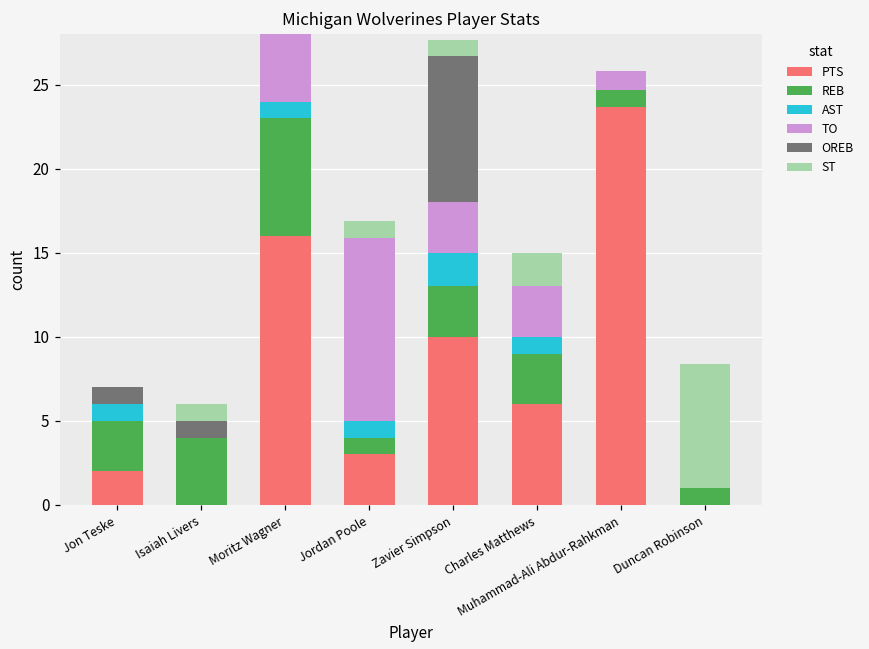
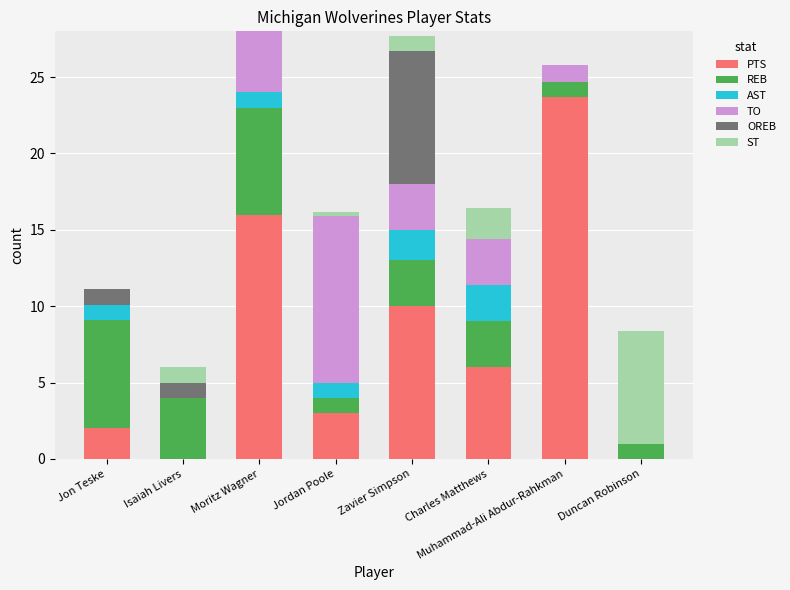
  {
    "PTS": {
      "Jon Teske": 2.0,
      "Isaiah Livers": 0.0,
      "Moritz Wagner": 16.0,
      "Jordan Poole": 3.0,
      "Zavier Simpson": 10.0,
      "Charles Matthews": 6.0,
      "Muhammad-Ali Abdur-Rahkman": 23.7,
      "Duncan Robinson": 0.0
    },
    "REB": {
-     "Jon Teske": 3.0,
+     "Jon Teske": 7.1,
      "Isaiah Livers": 4.0,
      "Moritz Wagner": 7.0,
      "Jordan Poole": 1.0,
      "Zavier Simpson": 3.0,
      "Charles Matthews": 3.0,
      "Muhammad-Ali Abdur-Rahkman": 1.0,
      "Duncan Robinson": 1.0
    },
    "AST": {
      "Jon Teske": 1.0,
      "Isaiah Livers": 0.0,
      "Moritz Wagner": 1.0,
      "Jordan Poole": 1.0,
      "Zavier Simpson": 2.0,
-     "Charles Matthews": 1.0,
+     "Charles Matthews": 2.4,
      "Muhammad-Ali Abdur-Rahkman": 0.0,
      "Duncan Robinson": 0.0
    },
    "TO": {
      "Jon Teske": 0.0,
      "Isaiah Livers": 0.0,
      "Moritz Wagner": 4.0,
      "Jordan Poole": 10.9,
      "Zavier Simpson": 3.0,
      "Charles Matthews": 3.0,
      "Muhammad-Ali Abdur-Rahkman": 1.1,
      "Duncan Robinson": 0.0
    },
    "OREB": {
      "Jon Teske": 1.0,
      "Isaiah Livers": 1.0,
      "Moritz Wagner": 0.0,
      "Jordan Poole": 0.0,
      "Zavier Simpson": 8.7,
      "Charles Matthews": 0.0,
      "Muhammad-Ali Abdur-Rahkman": 0.0,
      "Duncan Robinson": 0.0
    },
    "ST": {
      "Jon Teske": 0.0,
      "Isaiah Livers": 1.0,
      "Moritz Wagner": 0.0,
-     "Jordan Poole": 1.0,
+     "Jordan Poole": 0.3,
      "Zavier Simpson": 1.0,
      "Charles Matthews": 2.0,
      "Muhammad-Ali Abdur-Rahkman": 0.0,
      "Duncan Robinson": 7.4
    }
  }
